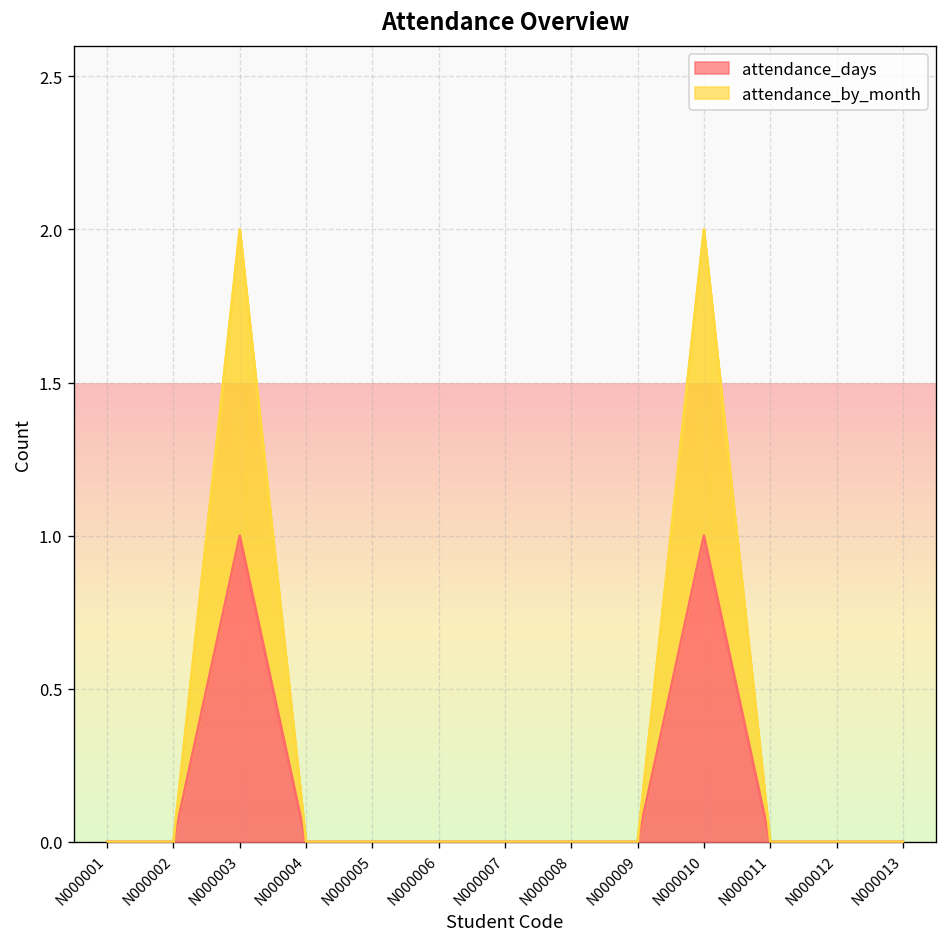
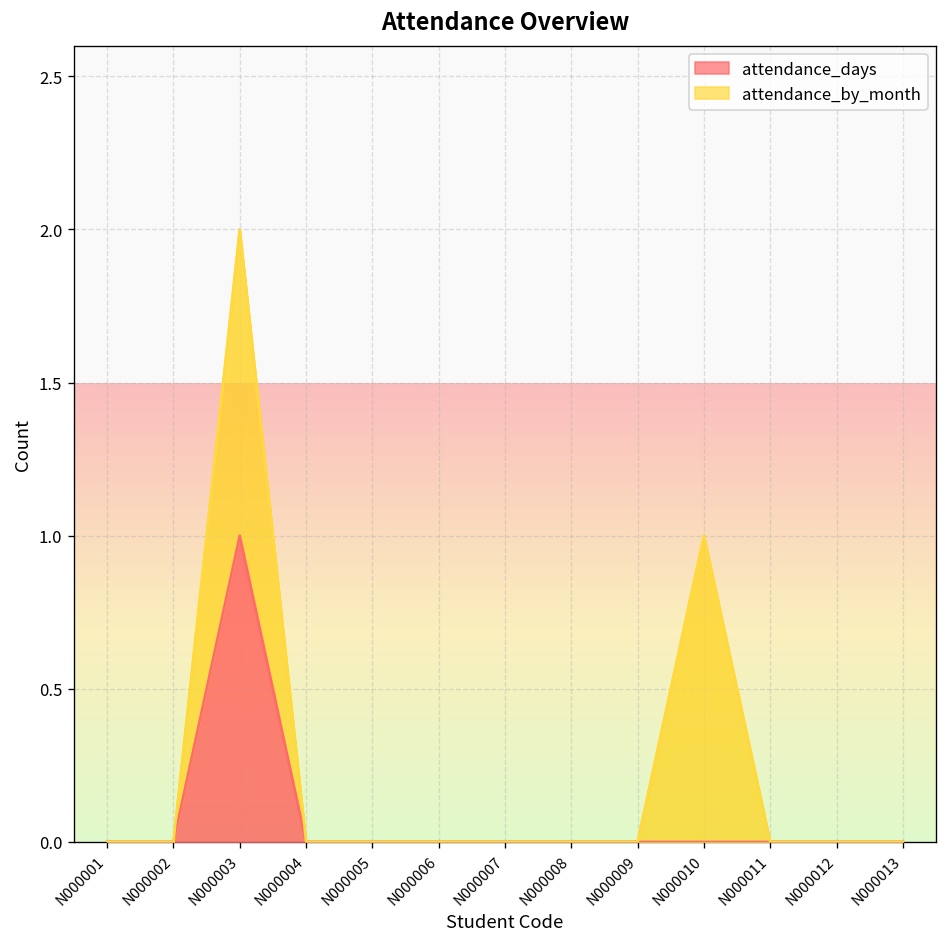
  {
    "attendance_days": {
      "N000003": 1,
-     "N000010": 1
+     "N000010": 0
    },
    "attendance_by_month": {
      "N000003": 1,
      "N000010": 1
    }
  }
